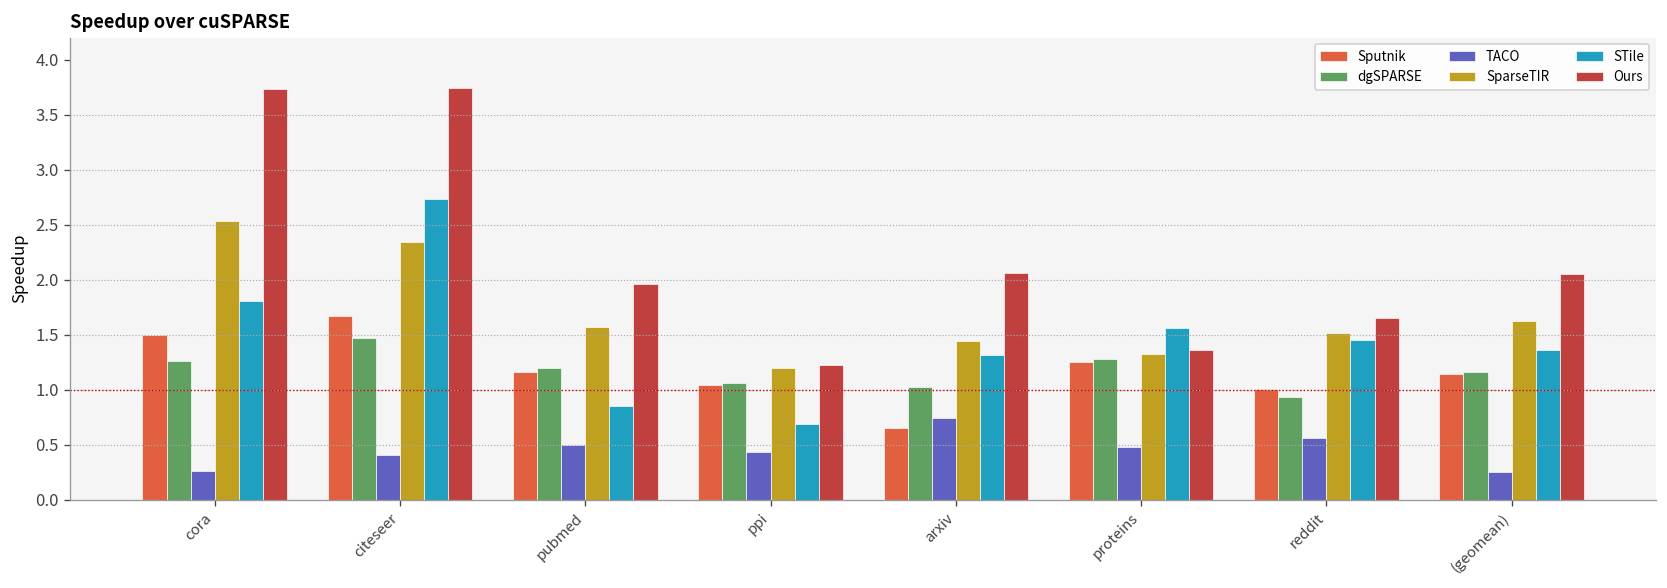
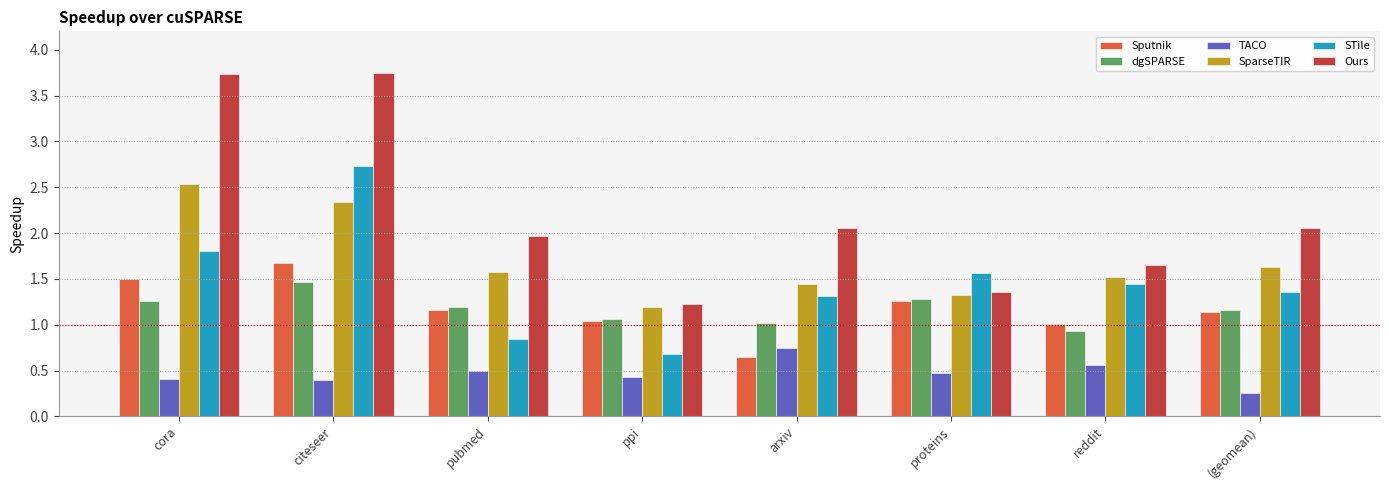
  {
    "dgSPARSE": {
      "cora": 1.3,
      "citeseer": 1.5,
      "pubmed": 1.2,
      "ppi": 1.1,
      "arxiv": 1.0,
      "proteins": 1.3,
      "reddit": 0.9,
      "(geomean)": 1.2
    },
    "TACO": {
-     "cora": 0.3,
+     "cora": 0.4,
      "citeseer": 0.4,
      "pubmed": 0.5,
      "ppi": 0.4,
      "arxiv": 0.7,
      "proteins": 0.5,
      "reddit": 0.6,
      "(geomean)": 0.3
    },
    "SparseTIR": {
      "cora": 2.5,
      "citeseer": 2.3,
      "pubmed": 1.6,
      "ppi": 1.2,
      "arxiv": 1.4,
      "proteins": 1.3,
      "reddit": 1.5,
      "(geomean)": 1.6
    },
    "STile": {
      "cora": 1.8,
      "citeseer": 2.7,
      "pubmed": 0.8,
      "ppi": 0.7,
      "arxiv": 1.3,
      "proteins": 1.6,
      "reddit": 1.4,
      "(geomean)": 1.4
    }
  }
